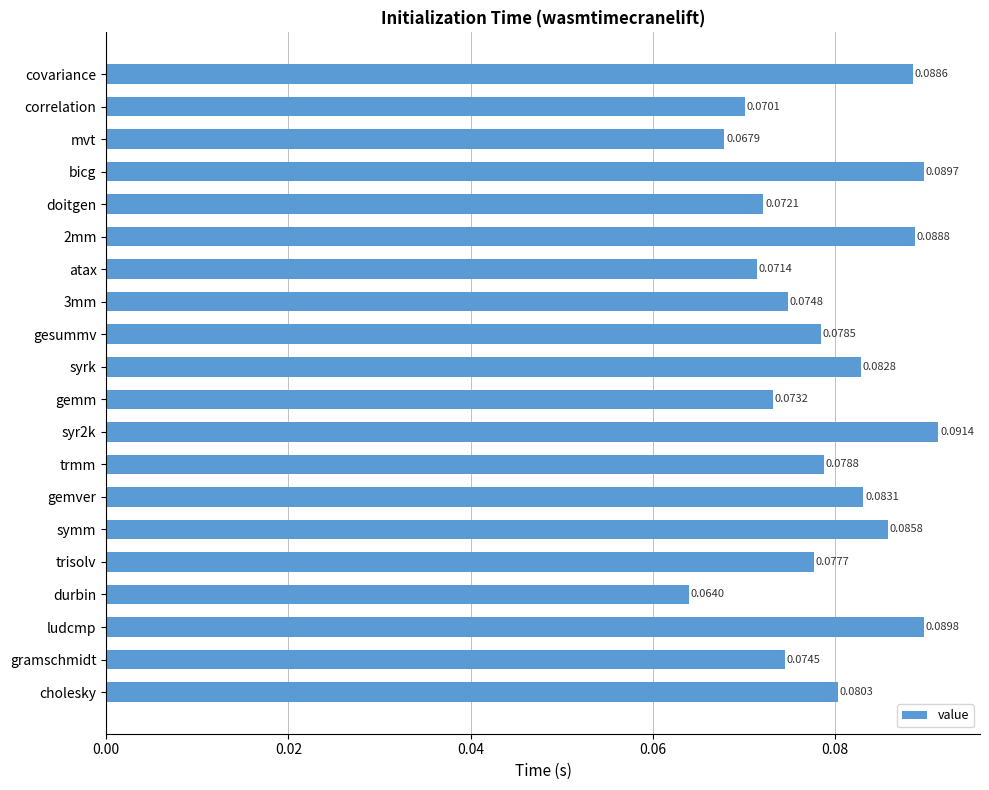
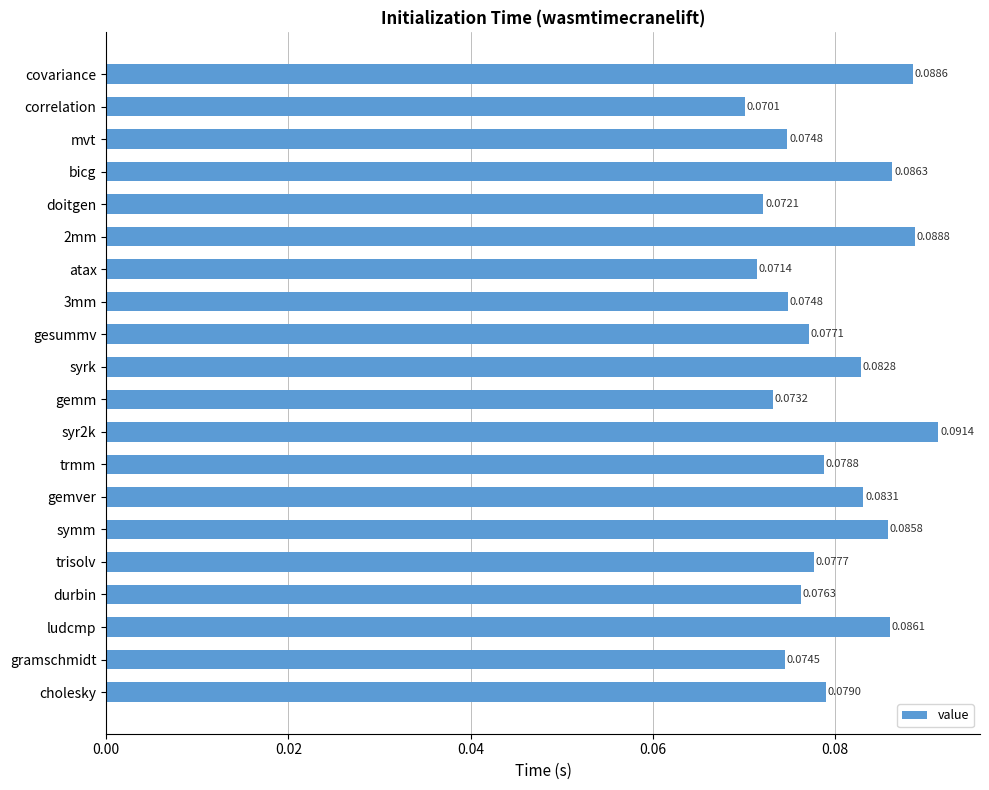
  {
    "covariance": 0.0886,
    "correlation": 0.0701,
-   "mvt": 0.0679,
-   "bicg": 0.0897,
+   "mvt": 0.0748,
+   "bicg": 0.0863,
    "doitgen": 0.0721,
    "2mm": 0.0888,
    "atax": 0.0714,
    "3mm": 0.0748,
-   "gesummv": 0.0785,
+   "gesummv": 0.0771,
    "syrk": 0.0828,
    "gemm": 0.0732,
    "syr2k": 0.0914,
    "trmm": 0.0788,
    "gemver": 0.0831,
    "symm": 0.0858,
    "trisolv": 0.0777,
-   "durbin": 0.0640,
-   "ludcmp": 0.0898,
+   "durbin": 0.0763,
+   "ludcmp": 0.0861,
    "gramschmidt": 0.0745,
-   "cholesky": 0.0803
+   "cholesky": 0.0790
  }
